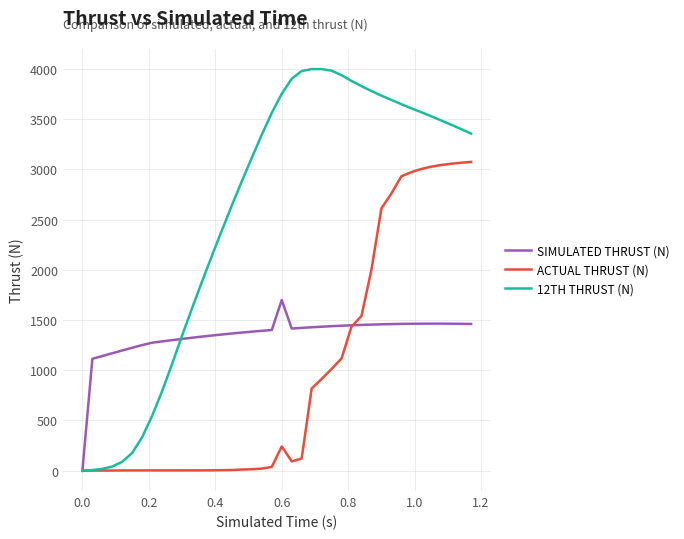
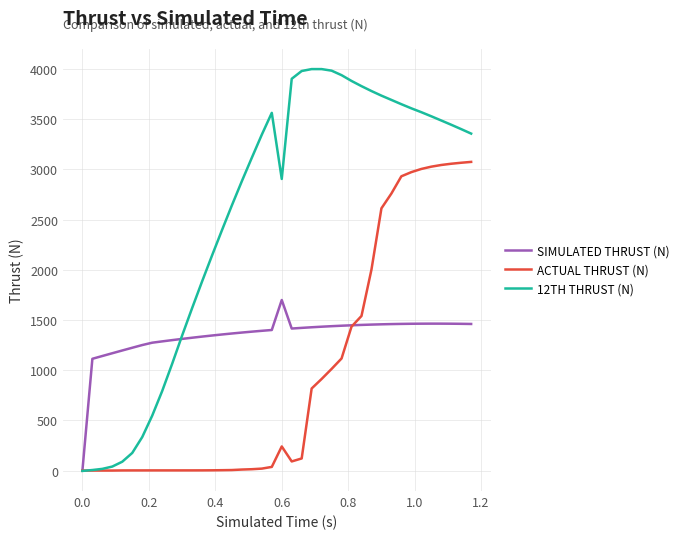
  {
    "SIMULATED THRUST (N)": {
      "0.6": 1700
    },
    "ACTUAL THRUST (N)": {
      "0.6": 240
    },
    "12TH THRUST (N)": {
-     "0.6": 3750
+     "0.6": 2900
    }
  }
